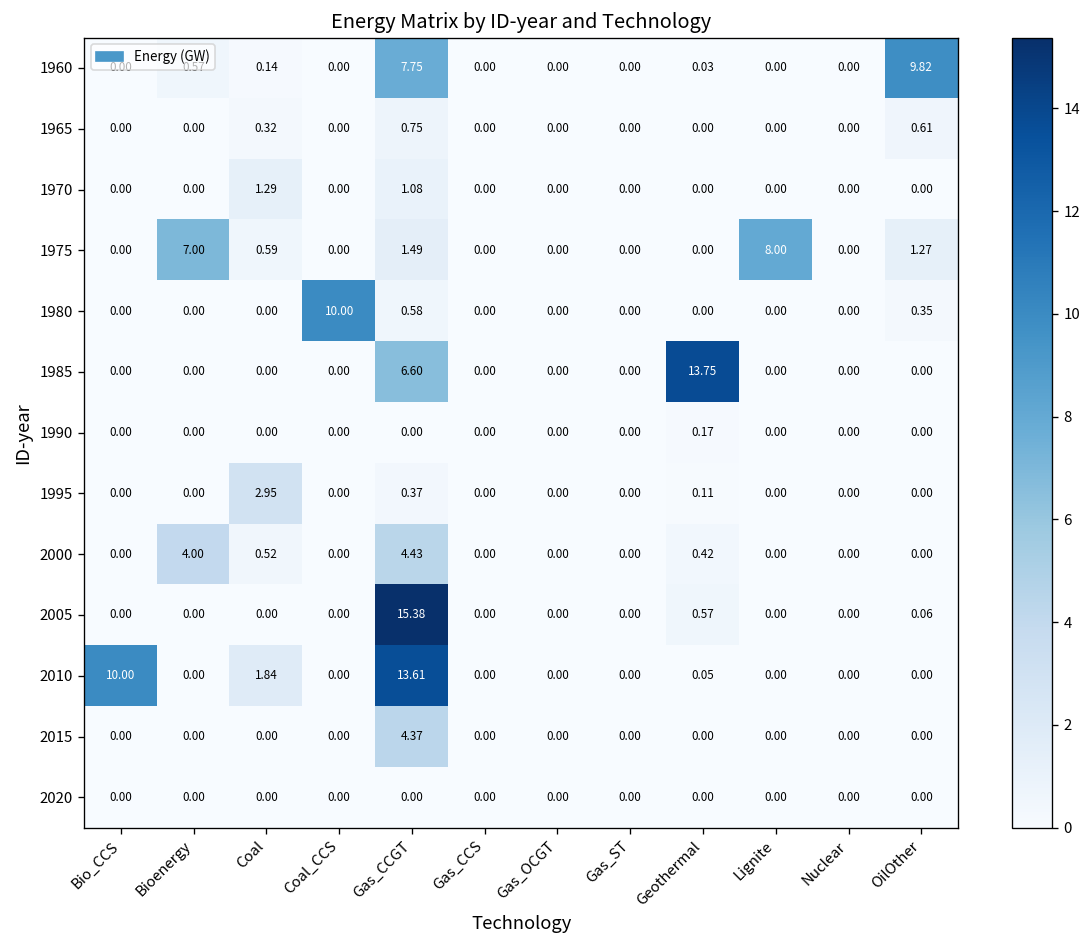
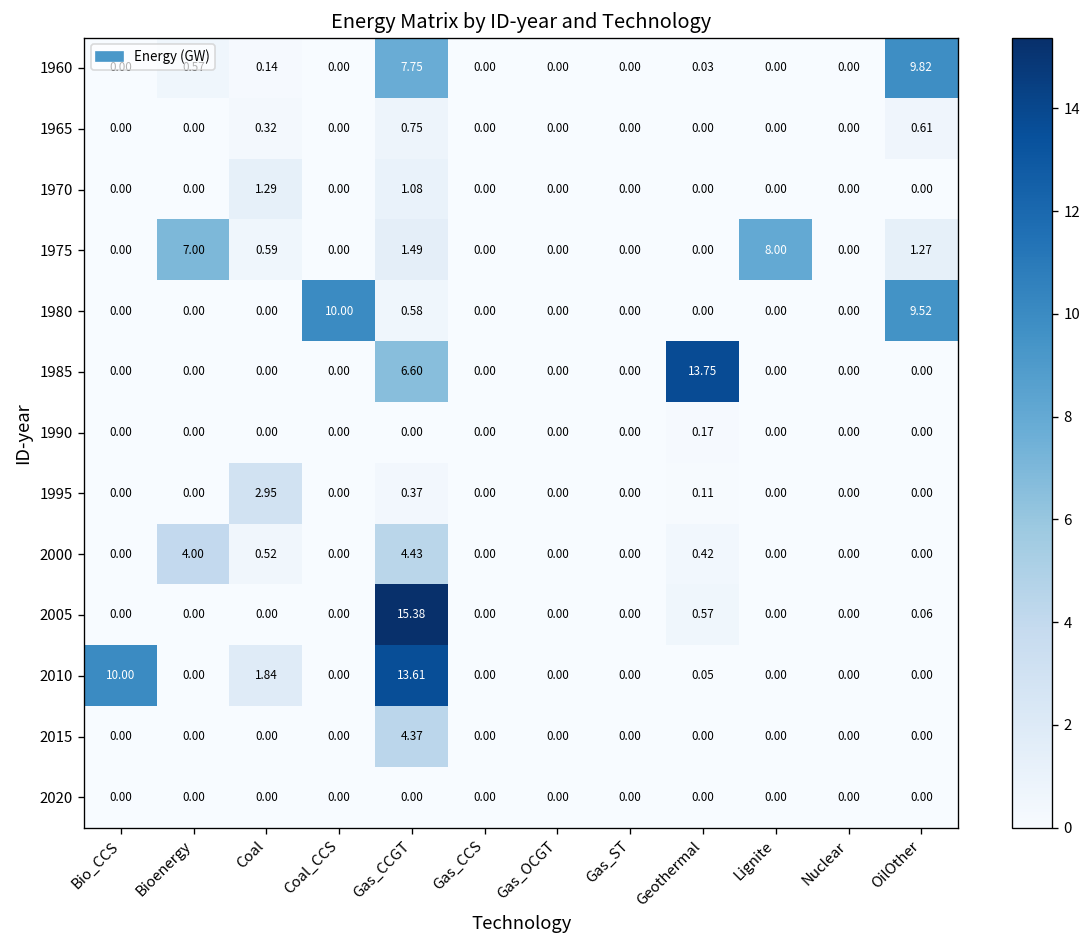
  {
    "1960": {
      "Coal": 0.14,
      "Coal_CCS": 0.00,
      "Gas_CCGT": 7.75,
      "Gas_CCS": 0.00,
      "Gas_OCGT": 0.00,
      "Gas_ST": 0.00,
      "Geothermal": 0.03,
      "Lignite": 0.00,
      "Nuclear": 0.00,
      "OilOther": 9.82
    },
    "1965": {
      "Bio_CCS": 0.00,
      "Bioenergy": 0.00,
      "Coal": 0.32,
      "Coal_CCS": 0.00,
      "Gas_CCGT": 0.75,
      "Gas_CCS": 0.00,
      "Gas_OCGT": 0.00,
      "Gas_ST": 0.00,
      "Geothermal": 0.00,
      "Lignite": 0.00,
      "Nuclear": 0.00,
      "OilOther": 0.61
    },
    "1970": {
      "Bio_CCS": 0.00,
      "Bioenergy": 0.00,
      "Coal": 1.29,
      "Coal_CCS": 0.00,
      "Gas_CCGT": 1.08,
      "Gas_CCS": 0.00,
      "Gas_OCGT": 0.00,
      "Gas_ST": 0.00,
      "Geothermal": 0.00,
      "Lignite": 0.00,
      "Nuclear": 0.00,
      "OilOther": 0.00
    },
    "1975": {
      "Bio_CCS": 0.00,
      "Bioenergy": 7.00,
      "Coal": 0.59,
      "Coal_CCS": 0.00,
      "Gas_CCGT": 1.49,
      "Gas_CCS": 0.00,
      "Gas_OCGT": 0.00,
      "Gas_ST": 0.00,
      "Geothermal": 0.00,
      "Lignite": 8.00,
      "Nuclear": 0.00,
      "OilOther": 1.27
    },
    "1980": {
      "Bio_CCS": 0.00,
      "Bioenergy": 0.00,
      "Coal": 0.00,
      "Coal_CCS": 10.00,
      "Gas_CCGT": 0.58,
      "Gas_CCS": 0.00,
      "Gas_OCGT": 0.00,
      "Gas_ST": 0.00,
      "Geothermal": 0.00,
      "Lignite": 0.00,
      "Nuclear": 0.00,
-     "OilOther": 0.35
+     "OilOther": 9.52
    },
    "1985": {
      "Bio_CCS": 0.00,
      "Bioenergy": 0.00,
      "Coal": 0.00,
      "Coal_CCS": 0.00,
      "Gas_CCGT": 6.60,
      "Gas_CCS": 0.00,
      "Gas_OCGT": 0.00,
      "Gas_ST": 0.00,
      "Geothermal": 13.75,
      "Lignite": 0.00,
      "Nuclear": 0.00,
      "OilOther": 0.00
    },
    "1990": {
      "Bio_CCS": 0.00,
      "Bioenergy": 0.00,
      "Coal": 0.00,
      "Coal_CCS": 0.00,
      "Gas_CCGT": 0.00,
      "Gas_CCS": 0.00,
      "Gas_OCGT": 0.00,
      "Gas_ST": 0.00,
      "Geothermal": 0.17,
      "Lignite": 0.00,
      "Nuclear": 0.00,
      "OilOther": 0.00
    },
    "1995": {
      "Bio_CCS": 0.00,
      "Bioenergy": 0.00,
      "Coal": 2.95,
      "Coal_CCS": 0.00,
      "Gas_CCGT": 0.37,
      "Gas_CCS": 0.00,
      "Gas_OCGT": 0.00,
      "Gas_ST": 0.00,
      "Geothermal": 0.11,
      "Lignite": 0.00,
      "Nuclear": 0.00,
      "OilOther": 0.00
    },
    "2000": {
      "Bio_CCS": 0.00,
      "Bioenergy": 4.00,
      "Coal": 0.52,
      "Coal_CCS": 0.00,
      "Gas_CCGT": 4.43,
      "Gas_CCS": 0.00,
      "Gas_OCGT": 0.00,
      "Gas_ST": 0.00,
      "Geothermal": 0.42,
      "Lignite": 0.00,
      "Nuclear": 0.00,
      "OilOther": 0.00
    },
    "2005": {
      "Bio_CCS": 0.00,
      "Bioenergy": 0.00,
      "Coal": 0.00,
      "Coal_CCS": 0.00,
      "Gas_CCGT": 15.38,
      "Gas_CCS": 0.00,
      "Gas_OCGT": 0.00,
      "Gas_ST": 0.00,
      "Geothermal": 0.57,
      "Lignite": 0.00,
      "Nuclear": 0.00,
      "OilOther": 0.06
    },
    "2010": {
      "Bio_CCS": 10.00,
      "Bioenergy": 0.00,
      "Coal": 1.84,
      "Coal_CCS": 0.00,
      "Gas_CCGT": 13.61,
      "Gas_CCS": 0.00,
      "Gas_OCGT": 0.00,
      "Gas_ST": 0.00,
      "Geothermal": 0.05,
      "Lignite": 0.00,
      "Nuclear": 0.00,
      "OilOther": 0.00
    },
    "2015": {
      "Bio_CCS": 0.00,
      "Bioenergy": 0.00,
      "Coal": 0.00,
      "Coal_CCS": 0.00,
      "Gas_CCGT": 4.37,
      "Gas_CCS": 0.00,
      "Gas_OCGT": 0.00,
      "Gas_ST": 0.00,
      "Geothermal": 0.00,
      "Lignite": 0.00,
      "Nuclear": 0.00,
      "OilOther": 0.00
    },
    "2020": {
      "Bio_CCS": 0.00,
      "Bioenergy": 0.00,
      "Coal": 0.00,
      "Coal_CCS": 0.00,
      "Gas_CCGT": 0.00,
      "Gas_CCS": 0.00,
      "Gas_OCGT": 0.00,
      "Gas_ST": 0.00,
      "Geothermal": 0.00,
      "Lignite": 0.00,
      "Nuclear": 0.00,
      "OilOther": 0.00
    }
  }
